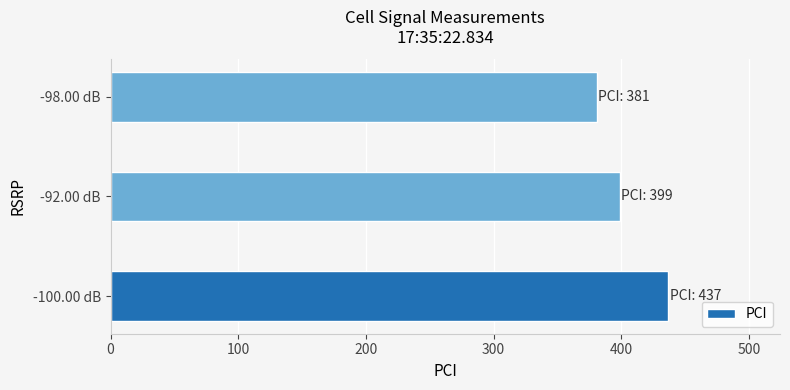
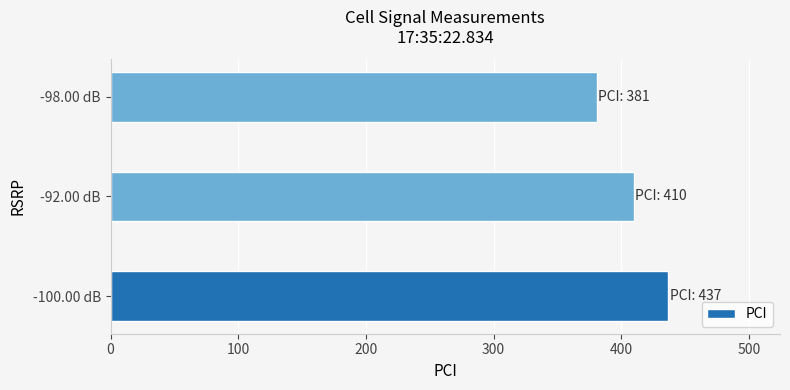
  {
    "-98.00 dB": 381,
-   "-92.00 dB": 399
+   "-92.00 dB": 410
  }
